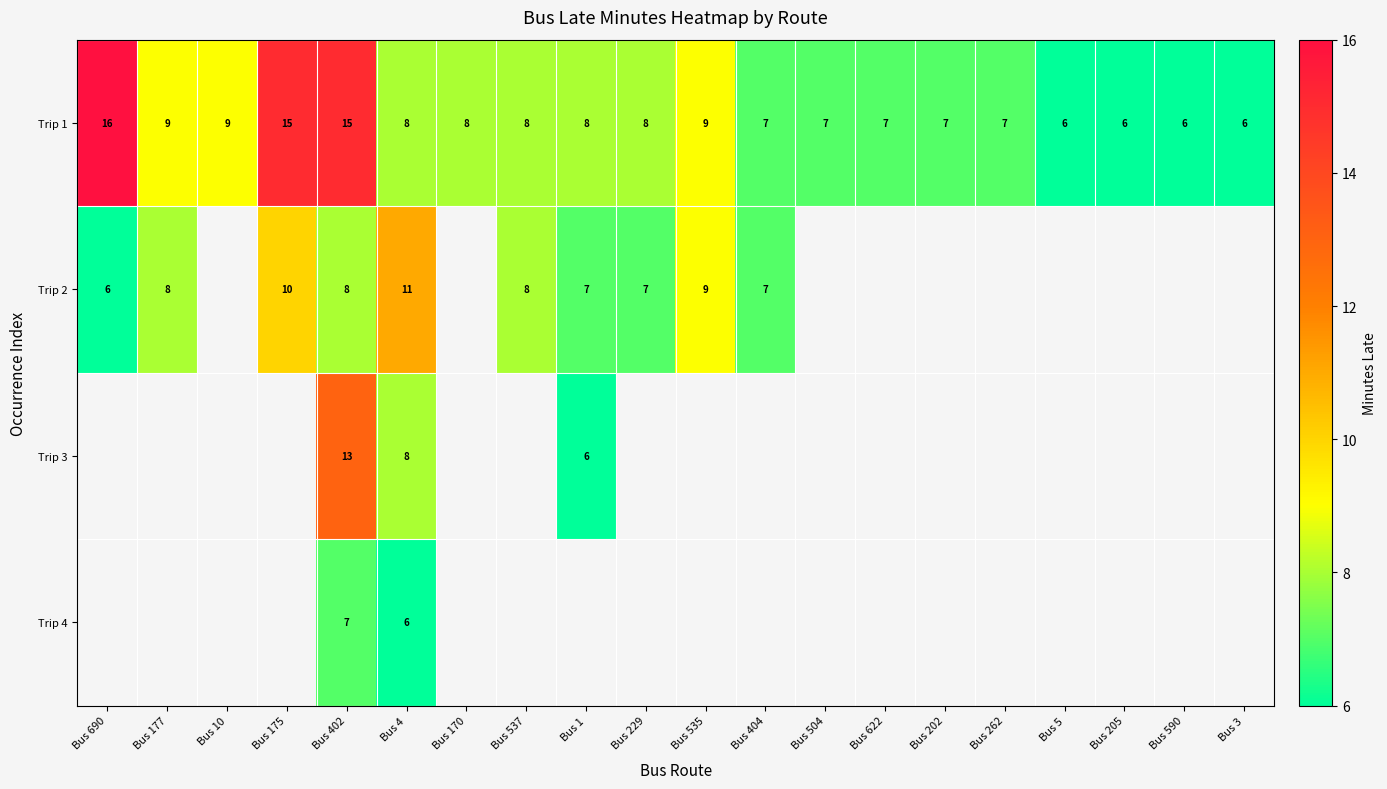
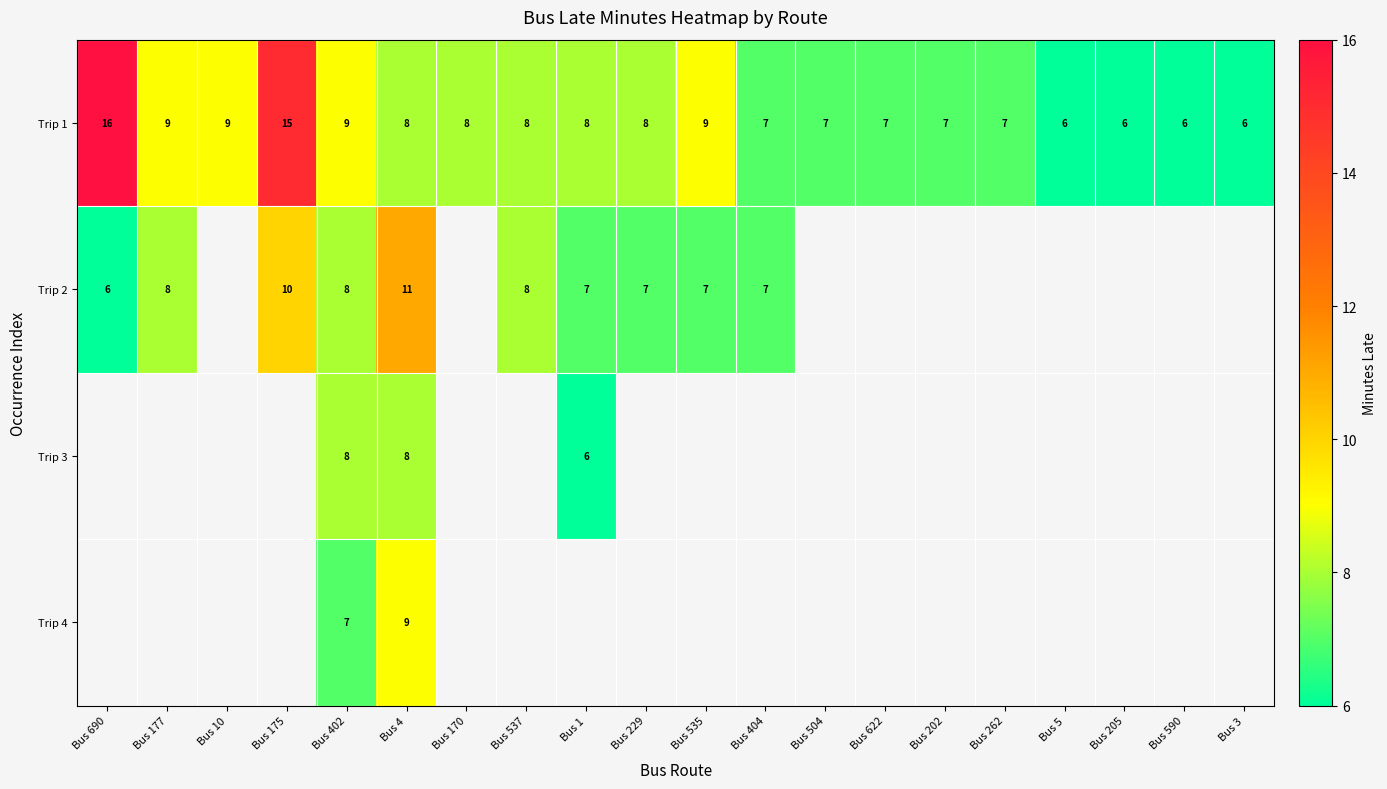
  {
    "Trip 1": {
      "Bus 690": 16,
      "Bus 177": 9,
      "Bus 10": 9,
      "Bus 175": 15,
-     "Bus 402": 15,
+     "Bus 402": 9,
      "Bus 4": 8,
      "Bus 170": 8,
      "Bus 537": 8,
      "Bus 1": 8,
      "Bus 229": 8,
      "Bus 535": 9,
      "Bus 404": 7,
      "Bus 504": 7,
      "Bus 622": 7,
      "Bus 202": 7,
      "Bus 262": 7,
      "Bus 5": 6,
      "Bus 205": 6,
      "Bus 590": 6,
      "Bus 3": 6
    },
    "Trip 2": {
      "Bus 690": 6,
      "Bus 177": 8,
      "Bus 175": 10,
      "Bus 402": 8,
      "Bus 4": 11,
      "Bus 537": 8,
      "Bus 1": 7,
      "Bus 229": 7,
-     "Bus 535": 9,
+     "Bus 535": 7,
      "Bus 404": 7
    },
    "Trip 3": {
-     "Bus 402": 13,
+     "Bus 402": 8,
      "Bus 4": 8,
      "Bus 1": 6
    },
    "Trip 4": {
      "Bus 402": 7,
-     "Bus 4": 6
+     "Bus 4": 9
    }
  }
